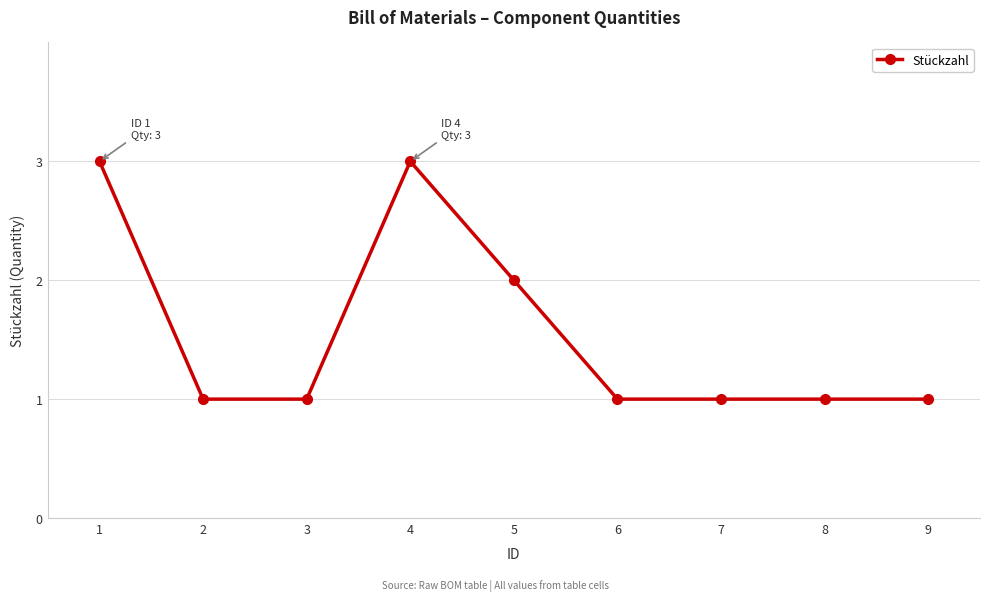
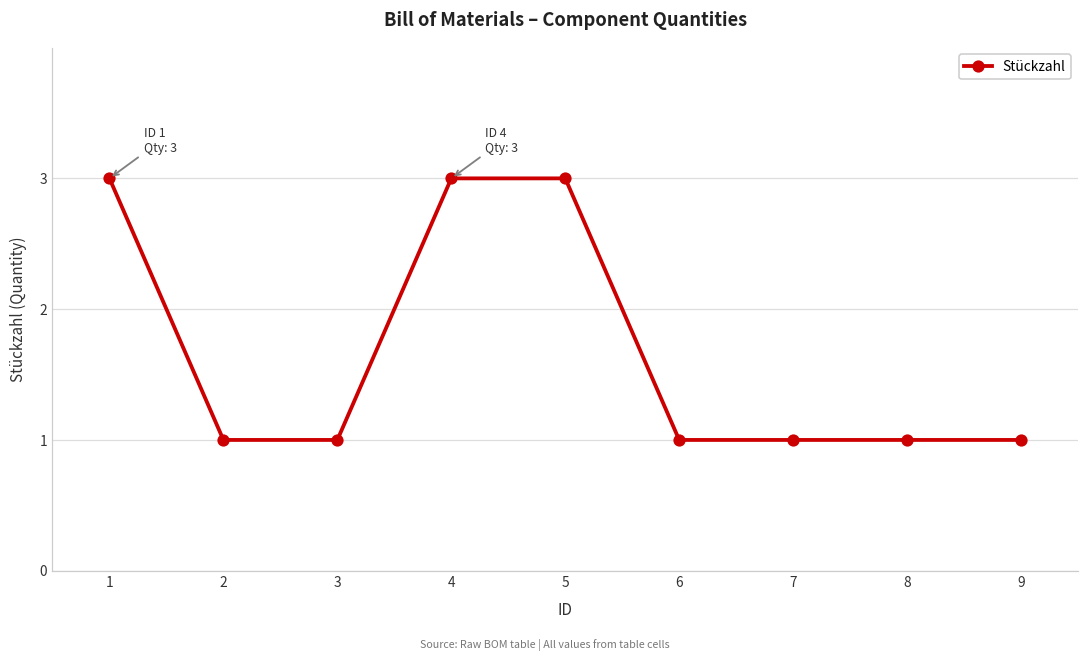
  {
    "2": 1,
    "3": 1,
-   "5": 2,
+   "5": 3,
    "6": 1,
    "7": 1,
    "8": 1,
    "9": 1
  }
